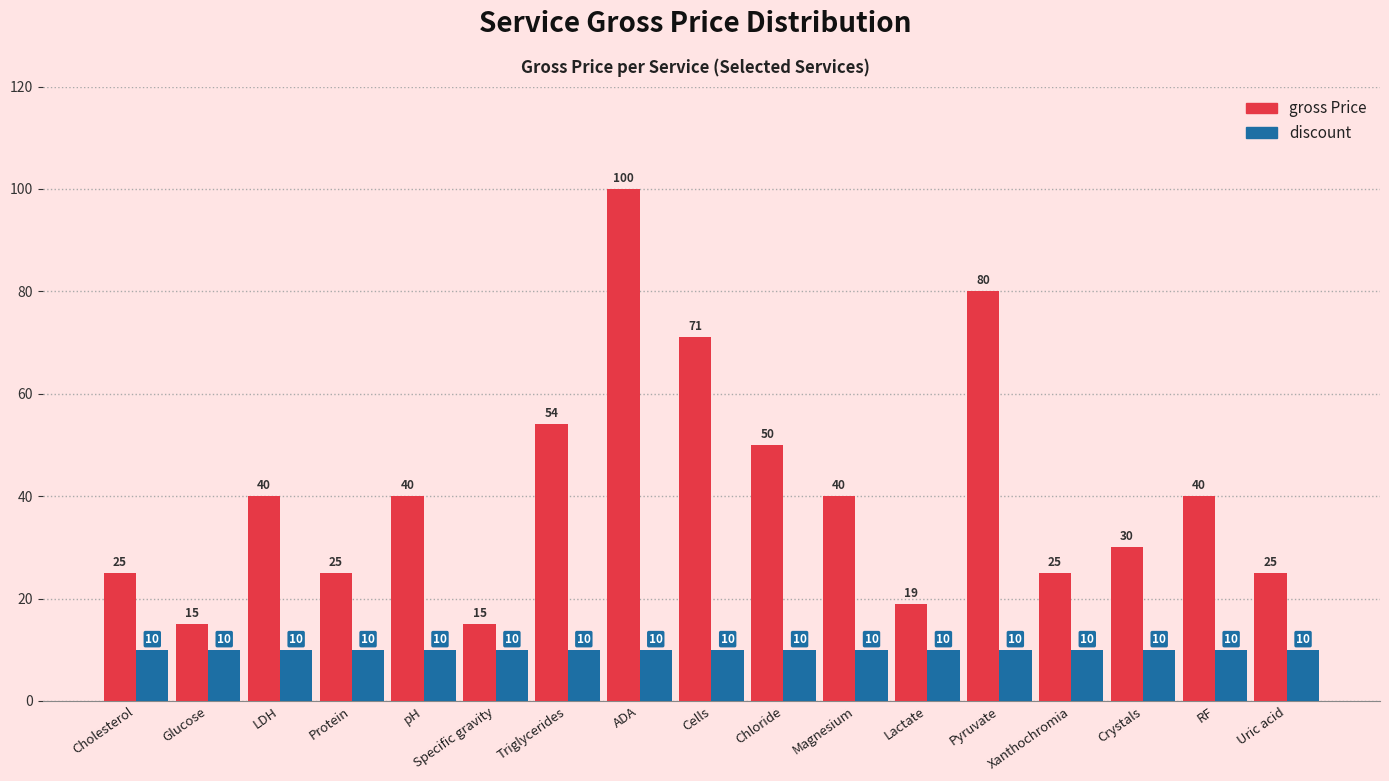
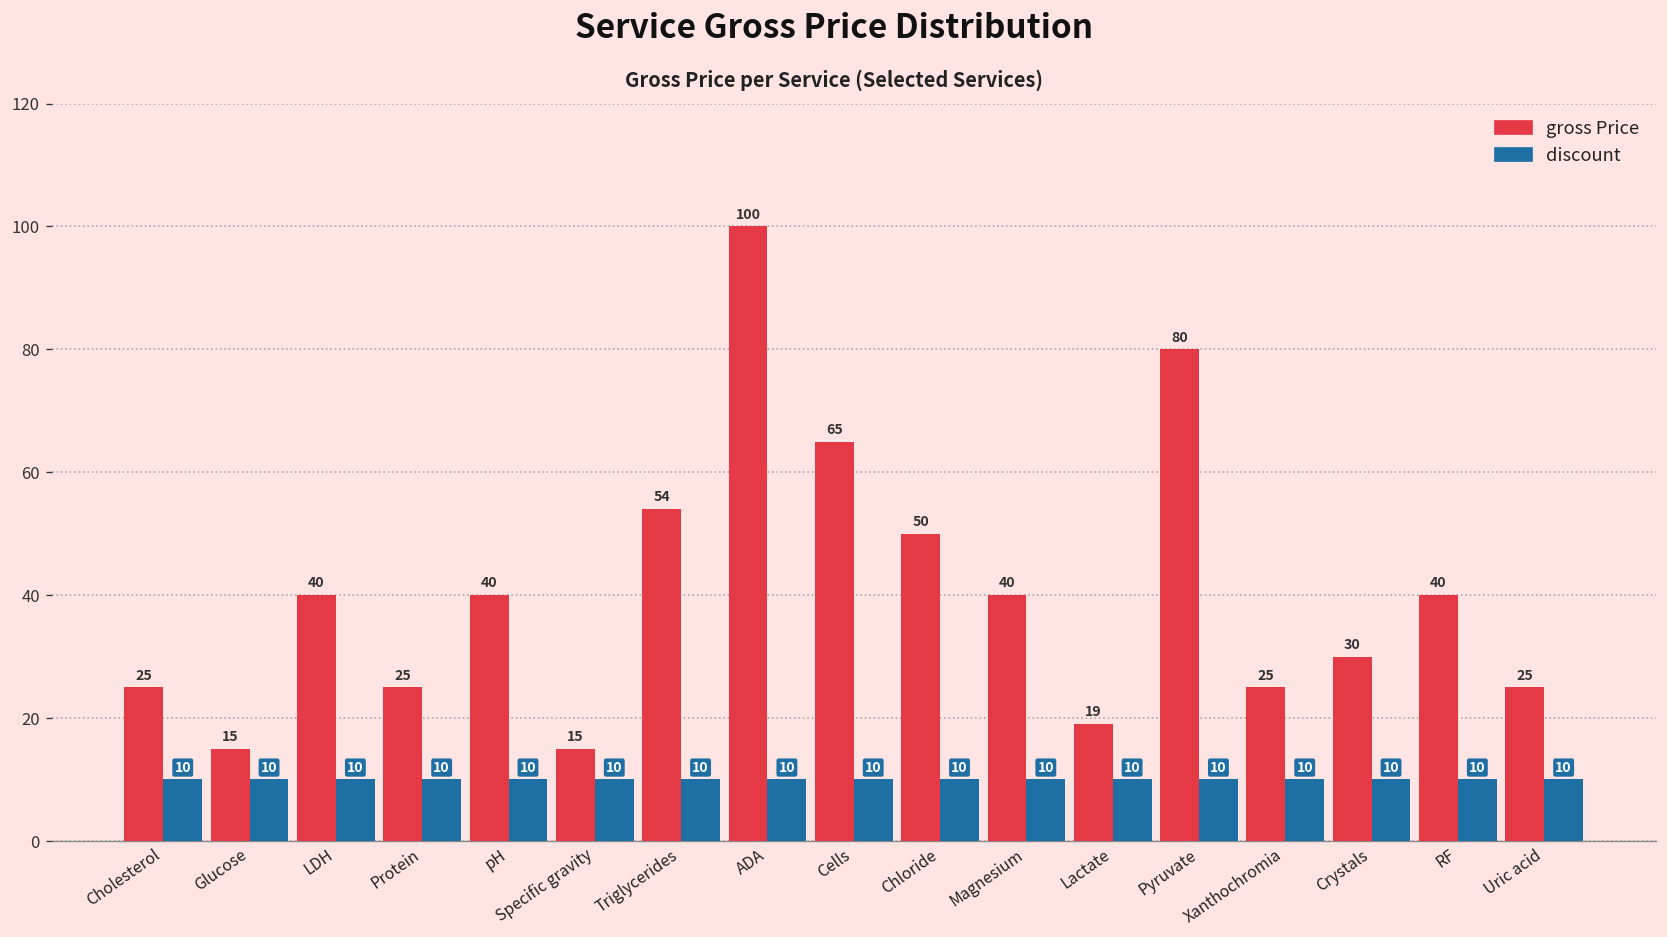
  {
    "gross Price": {
      "Cholesterol": 25,
      "Glucose": 15,
      "LDH": 40,
      "Protein": 25,
      "pH": 40,
      "Specific gravity": 15,
      "Triglycerides": 54,
      "ADA": 100,
-     "Cells": 71,
+     "Cells": 65,
      "Chloride": 50,
      "Magnesium": 40,
      "Lactate": 19,
      "Pyruvate": 80,
      "Xanthochromia": 25,
      "Crystals": 30,
      "RF": 40,
      "Uric acid": 25
    }
  }
